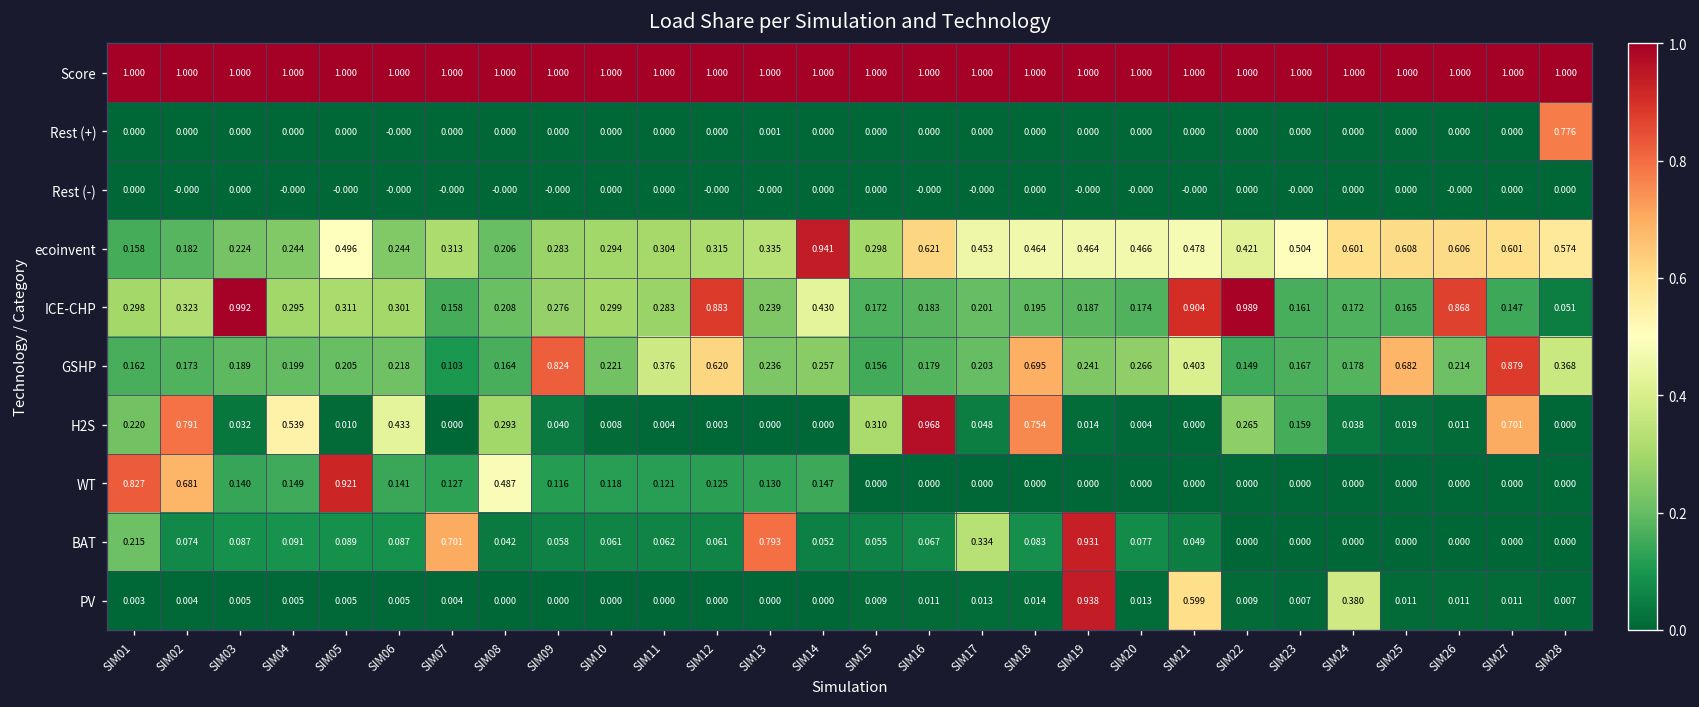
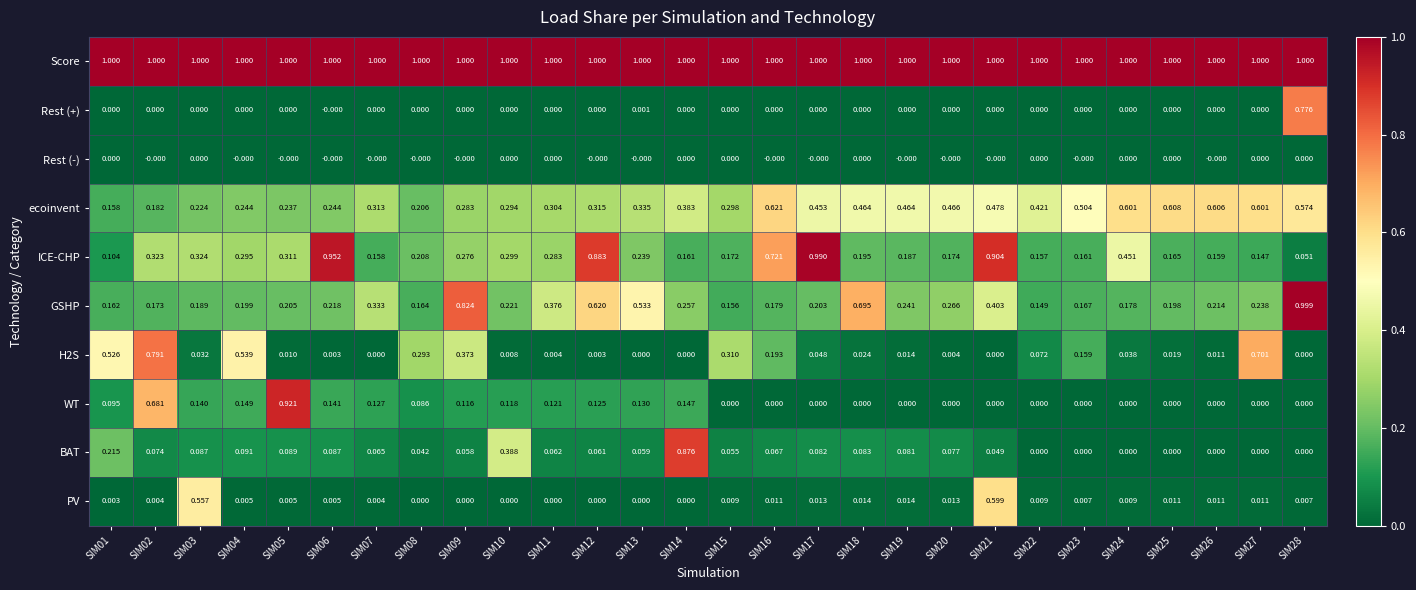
  {
    "ecoinvent": {
      "SIM01": 0.158,
      "SIM02": 0.182,
      "SIM03": 0.224,
      "SIM04": 0.244,
-     "SIM05": 0.496,
+     "SIM05": 0.237,
      "SIM06": 0.244,
      "SIM07": 0.313,
      "SIM08": 0.206,
      "SIM09": 0.283,
      "SIM10": 0.294,
      "SIM11": 0.304,
      "SIM12": 0.315,
      "SIM13": 0.335,
-     "SIM14": 0.941,
+     "SIM14": 0.383,
      "SIM15": 0.298,
      "SIM16": 0.621,
      "SIM17": 0.453,
      "SIM18": 0.464,
      "SIM19": 0.464,
      "SIM20": 0.466,
      "SIM21": 0.478,
      "SIM22": 0.421,
      "SIM23": 0.504,
      "SIM24": 0.601,
      "SIM25": 0.608,
      "SIM26": 0.606,
      "SIM27": 0.601,
      "SIM28": 0.574
    },
    "ICE-CHP": {
-     "SIM01": 0.298,
+     "SIM01": 0.104,
      "SIM02": 0.323,
-     "SIM03": 0.992,
+     "SIM03": 0.324,
      "SIM04": 0.295,
      "SIM05": 0.311,
-     "SIM06": 0.301,
+     "SIM06": 0.952,
      "SIM07": 0.158,
      "SIM08": 0.208,
      "SIM09": 0.276,
      "SIM10": 0.299,
      "SIM11": 0.283,
      "SIM12": 0.883,
      "SIM13": 0.239,
-     "SIM14": 0.430,
+     "SIM14": 0.161,
      "SIM15": 0.172,
-     "SIM16": 0.183,
-     "SIM17": 0.201,
+     "SIM16": 0.721,
+     "SIM17": 0.990,
      "SIM18": 0.195,
      "SIM19": 0.187,
      "SIM20": 0.174,
      "SIM21": 0.904,
-     "SIM22": 0.989,
+     "SIM22": 0.157,
      "SIM23": 0.161,
-     "SIM24": 0.172,
+     "SIM24": 0.451,
      "SIM25": 0.165,
-     "SIM26": 0.868,
+     "SIM26": 0.159,
      "SIM27": 0.147,
      "SIM28": 0.051
    },
    "GSHP": {
      "SIM01": 0.162,
      "SIM02": 0.173,
      "SIM03": 0.189,
      "SIM04": 0.199,
      "SIM05": 0.205,
      "SIM06": 0.218,
-     "SIM07": 0.103,
+     "SIM07": 0.333,
      "SIM08": 0.164,
      "SIM09": 0.824,
      "SIM10": 0.221,
      "SIM11": 0.376,
      "SIM12": 0.620,
-     "SIM13": 0.236,
+     "SIM13": 0.533,
      "SIM14": 0.257,
      "SIM15": 0.156,
      "SIM16": 0.179,
      "SIM17": 0.203,
      "SIM18": 0.695,
      "SIM19": 0.241,
      "SIM20": 0.266,
      "SIM21": 0.403,
      "SIM22": 0.149,
      "SIM23": 0.167,
      "SIM24": 0.178,
-     "SIM25": 0.682,
+     "SIM25": 0.198,
      "SIM26": 0.214,
-     "SIM27": 0.879,
-     "SIM28": 0.368
+     "SIM27": 0.238,
+     "SIM28": 0.999
    },
    "H2S": {
-     "SIM01": 0.220,
+     "SIM01": 0.526,
      "SIM02": 0.791,
      "SIM03": 0.032,
      "SIM04": 0.539,
      "SIM05": 0.010,
-     "SIM06": 0.433,
+     "SIM06": 0.003,
      "SIM07": 0.000,
      "SIM08": 0.293,
-     "SIM09": 0.040,
+     "SIM09": 0.373,
      "SIM10": 0.008,
      "SIM11": 0.004,
      "SIM12": 0.003,
      "SIM13": 0.000,
      "SIM14": 0.000,
      "SIM15": 0.310,
-     "SIM16": 0.968,
+     "SIM16": 0.193,
      "SIM17": 0.048,
-     "SIM18": 0.754,
+     "SIM18": 0.024,
      "SIM19": 0.014,
      "SIM20": 0.004,
      "SIM21": 0.000,
-     "SIM22": 0.265,
+     "SIM22": 0.072,
      "SIM23": 0.159,
      "SIM24": 0.038,
      "SIM25": 0.019,
      "SIM26": 0.011,
      "SIM27": 0.701,
      "SIM28": 0.000
    },
    "WT": {
-     "SIM01": 0.827,
+     "SIM01": 0.095,
      "SIM02": 0.681,
      "SIM03": 0.140,
      "SIM04": 0.149,
      "SIM05": 0.921,
      "SIM06": 0.141,
      "SIM07": 0.127,
-     "SIM08": 0.487,
+     "SIM08": 0.086,
      "SIM09": 0.116,
      "SIM10": 0.118,
      "SIM11": 0.121,
      "SIM12": 0.125,
      "SIM13": 0.130,
      "SIM14": 0.147,
      "SIM15": 0.000,
      "SIM16": 0.000,
      "SIM17": 0.000,
      "SIM18": 0.000,
      "SIM19": 0.000,
      "SIM20": 0.000,
      "SIM21": 0.000,
      "SIM22": 0.000,
      "SIM23": 0.000,
      "SIM24": 0.000,
      "SIM25": 0.000,
      "SIM26": 0.000,
      "SIM27": 0.000,
      "SIM28": 0.000
    },
    "BAT": {
      "SIM01": 0.215,
      "SIM02": 0.074,
      "SIM03": 0.087,
      "SIM04": 0.091,
      "SIM05": 0.089,
      "SIM06": 0.087,
-     "SIM07": 0.701,
+     "SIM07": 0.065,
      "SIM08": 0.042,
      "SIM09": 0.058,
-     "SIM10": 0.061,
+     "SIM10": 0.388,
      "SIM11": 0.062,
      "SIM12": 0.061,
-     "SIM13": 0.793,
-     "SIM14": 0.052,
+     "SIM13": 0.059,
+     "SIM14": 0.876,
      "SIM15": 0.055,
      "SIM16": 0.067,
-     "SIM17": 0.334,
+     "SIM17": 0.082,
      "SIM18": 0.083,
-     "SIM19": 0.931,
+     "SIM19": 0.081,
      "SIM20": 0.077,
      "SIM21": 0.049,
      "SIM22": 0.000,
      "SIM23": 0.000,
      "SIM24": 0.000,
      "SIM25": 0.000,
      "SIM26": 0.000,
      "SIM27": 0.000,
      "SIM28": 0.000
    },
    "PV": {
      "SIM01": 0.003,
      "SIM02": 0.004,
-     "SIM03": 0.005,
+     "SIM03": 0.557,
      "SIM04": 0.005,
      "SIM05": 0.005,
      "SIM06": 0.005,
      "SIM07": 0.004,
      "SIM08": 0.000,
      "SIM09": 0.000,
      "SIM10": 0.000,
      "SIM11": 0.000,
      "SIM12": 0.000,
      "SIM13": 0.000,
      "SIM14": 0.000,
      "SIM15": 0.009,
      "SIM16": 0.011,
      "SIM17": 0.013,
      "SIM18": 0.014,
-     "SIM19": 0.938,
+     "SIM19": 0.014,
      "SIM20": 0.013,
      "SIM21": 0.599,
      "SIM22": 0.009,
      "SIM23": 0.007,
-     "SIM24": 0.380,
+     "SIM24": 0.009,
      "SIM25": 0.011,
      "SIM26": 0.011,
      "SIM27": 0.011,
      "SIM28": 0.007
    }
  }
